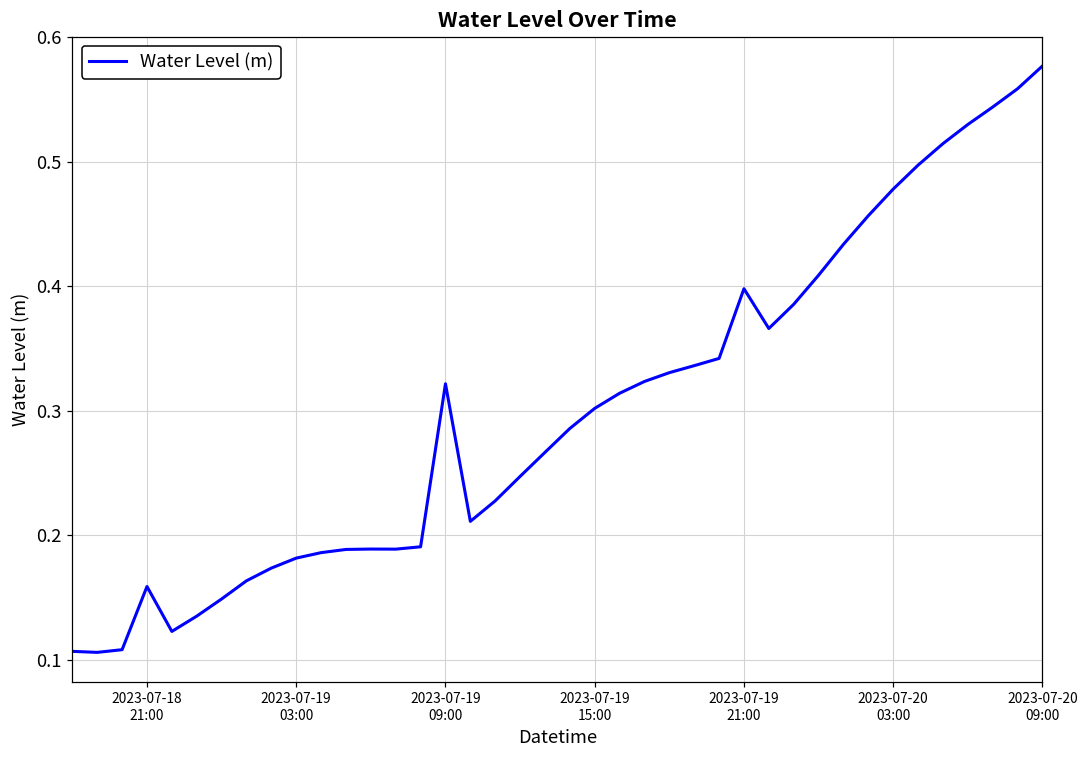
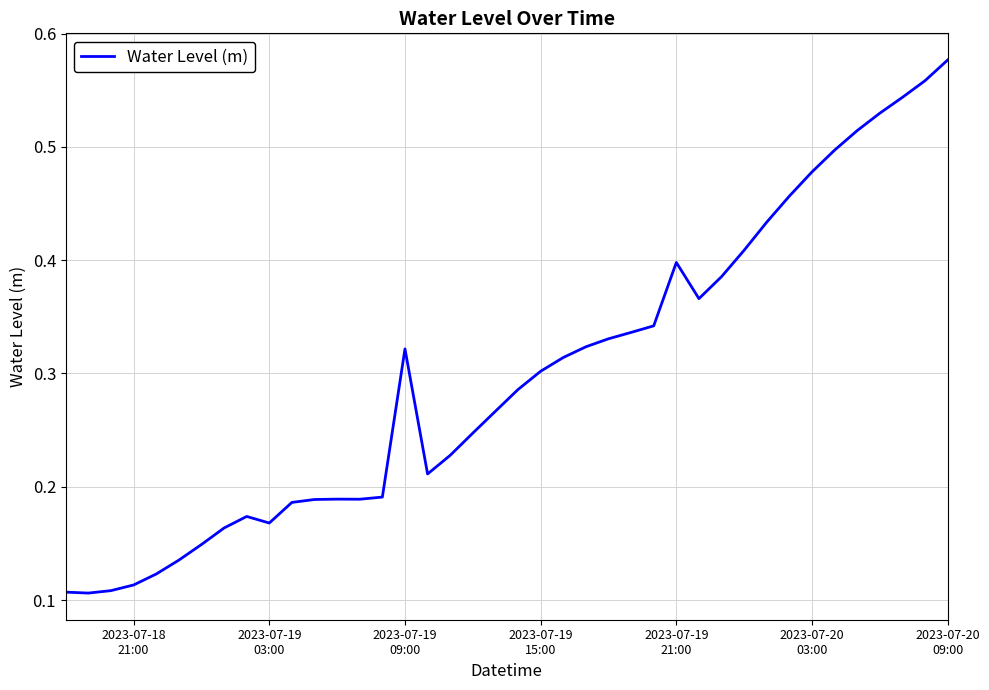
  {
-   "2023-07-18 21:00": 0.159,
-   "2023-07-19 03:00": 0.182,
+   "2023-07-18 21:00": 0.113,
+   "2023-07-19 03:00": 0.168,
    "2023-07-19 09:00": 0.322,
    "2023-07-19 15:00": 0.302,
    "2023-07-19 21:00": 0.398,
    "2023-07-20 03:00": 0.478,
    "2023-07-20 09:00": 0.577
  }
